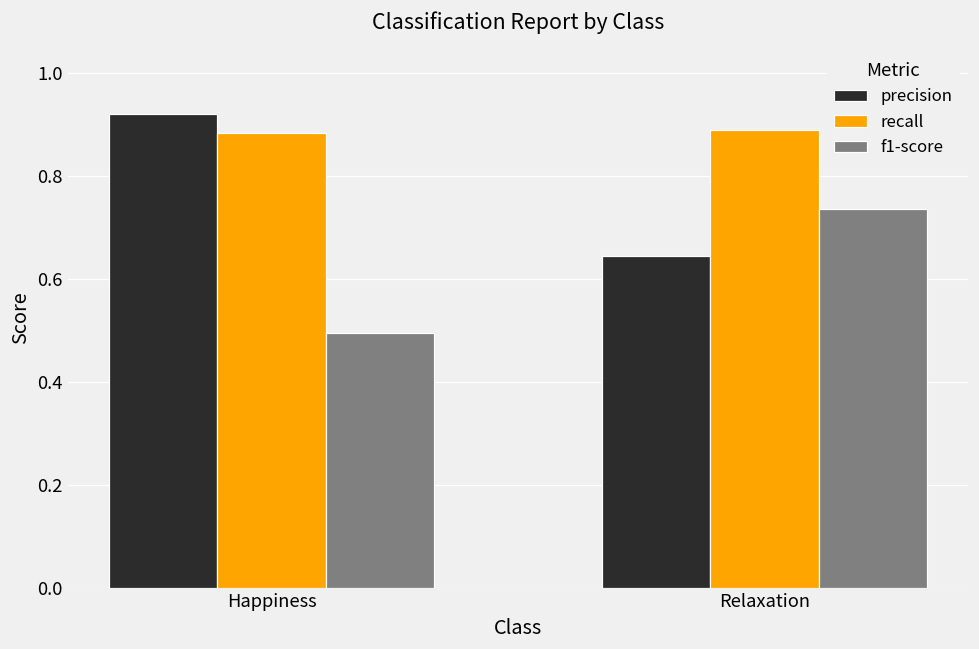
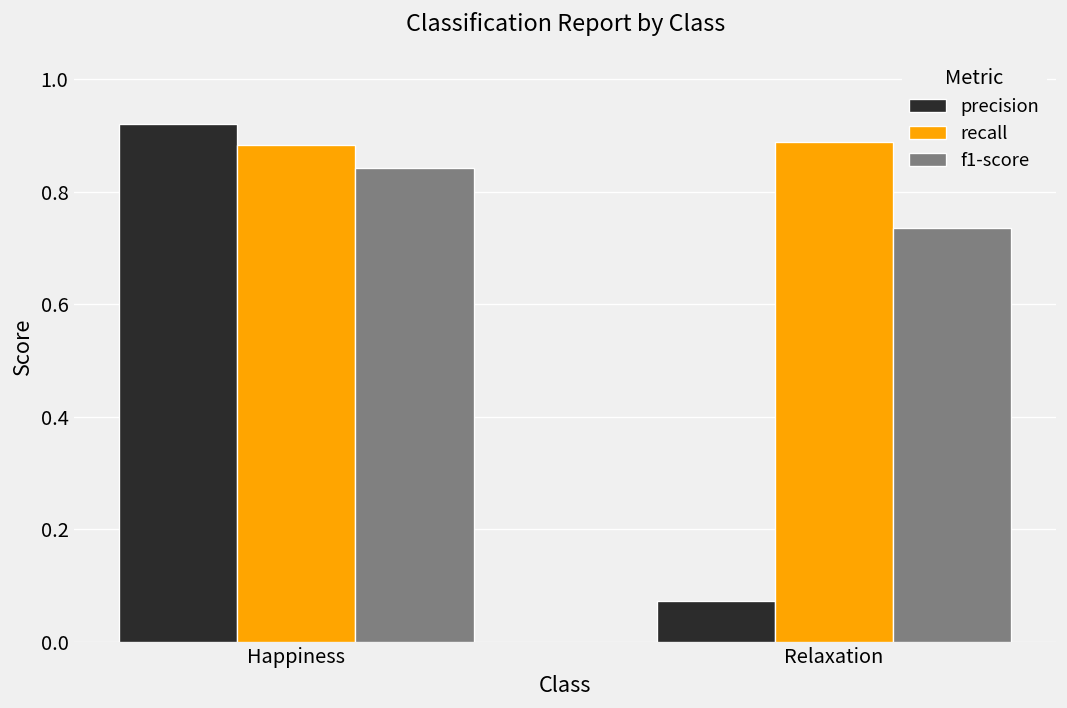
  {
    "precision": {
      "Happiness": 0.92,
-     "Relaxation": 0.64
+     "Relaxation": 0.07
    },
    "recall": {
      "Happiness": 0.88,
      "Relaxation": 0.89
    },
    "f1-score": {
-     "Happiness": 0.49,
+     "Happiness": 0.84,
      "Relaxation": 0.74
    }
  }
